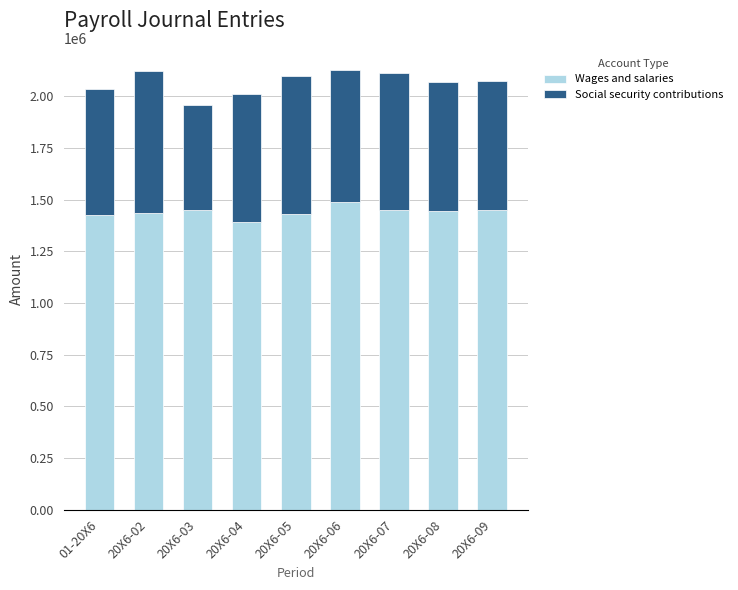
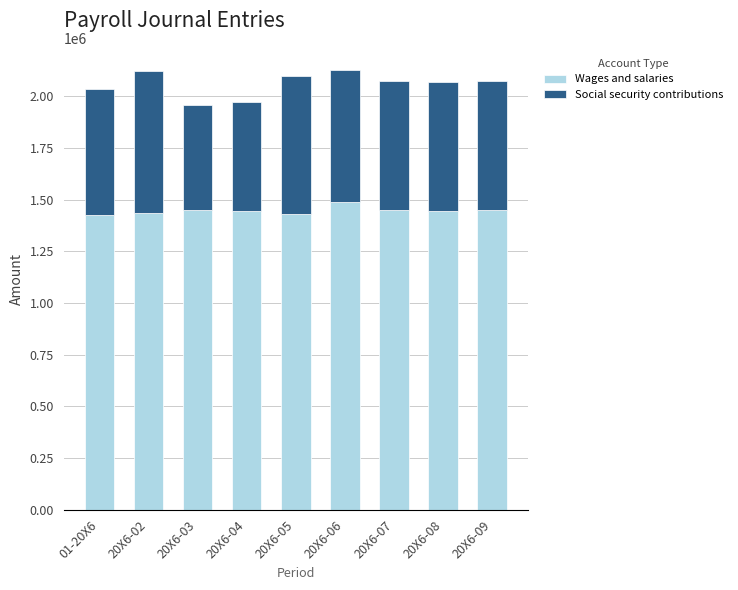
  {
    "Wages and salaries": {
      "01-20X6": 1420000,
      "20X6-02": 1430000,
      "20X6-03": 1450000,
-     "20X6-04": 1390000,
+     "20X6-04": 1440000,
      "20X6-05": 1430000,
      "20X6-06": 1490000,
      "20X6-07": 1450000,
      "20X6-08": 1450000,
      "20X6-09": 1450000
    },
    "Social security contributions": {
      "01-20X6": 610000,
      "20X6-02": 690000,
      "20X6-03": 510000,
-     "20X6-04": 620000,
+     "20X6-04": 530000,
      "20X6-05": 670000,
      "20X6-06": 640000,
-     "20X6-07": 660000,
+     "20X6-07": 620000,
      "20X6-08": 620000,
      "20X6-09": 620000
    }
  }
